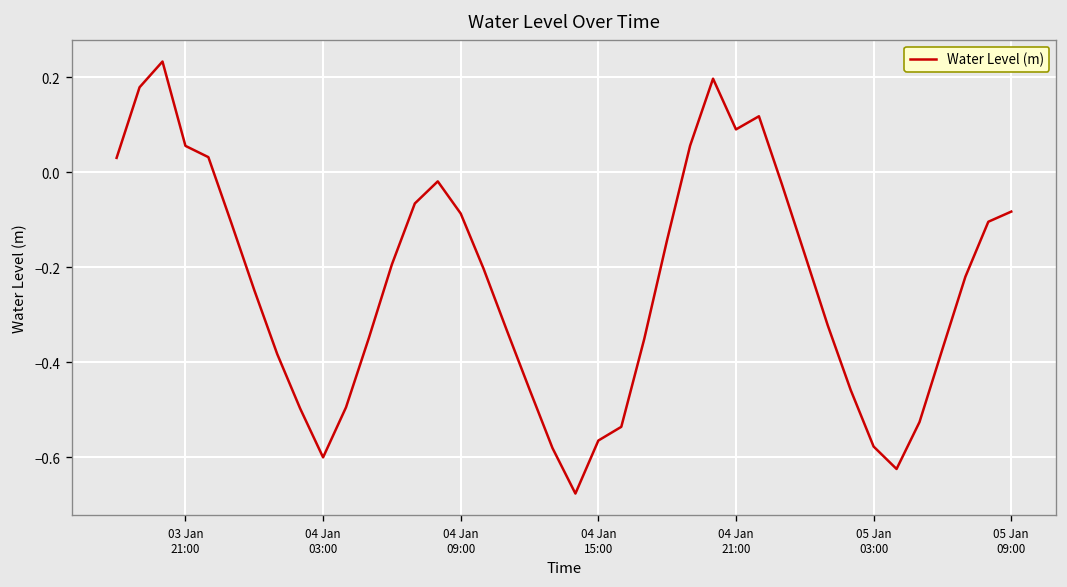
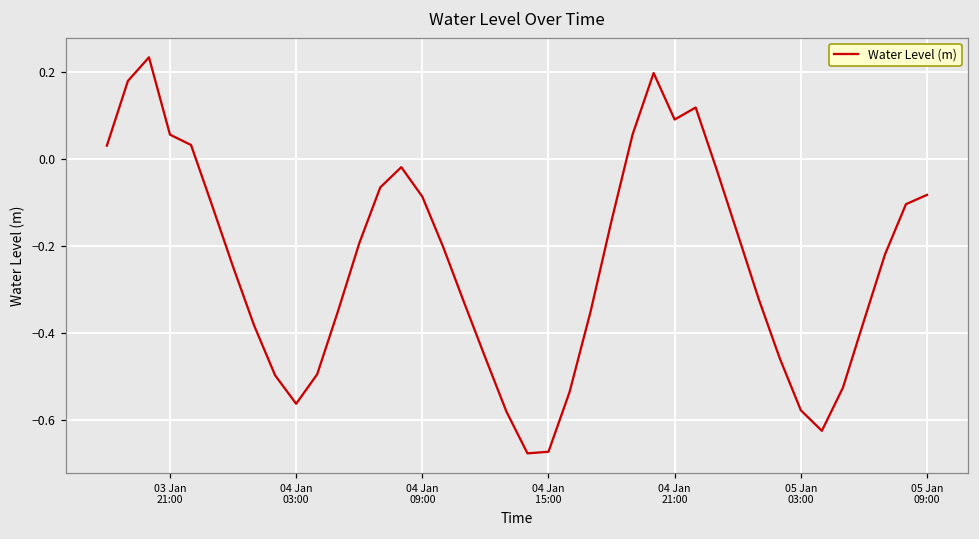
  {
    "03 Jan 21:00": 0.06,
-   "04 Jan 03:00": -0.60,
+   "04 Jan 03:00": -0.56,
    "04 Jan 09:00": -0.09,
-   "04 Jan 15:00": -0.56,
+   "04 Jan 15:00": -0.67,
    "04 Jan 21:00": 0.09,
    "05 Jan 03:00": -0.58,
    "05 Jan 09:00": -0.08
  }
